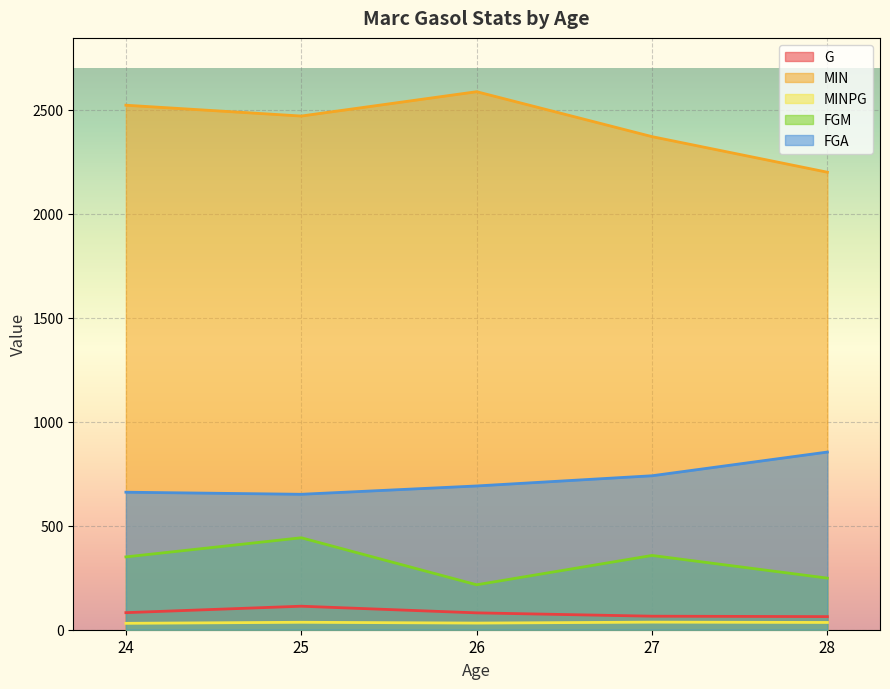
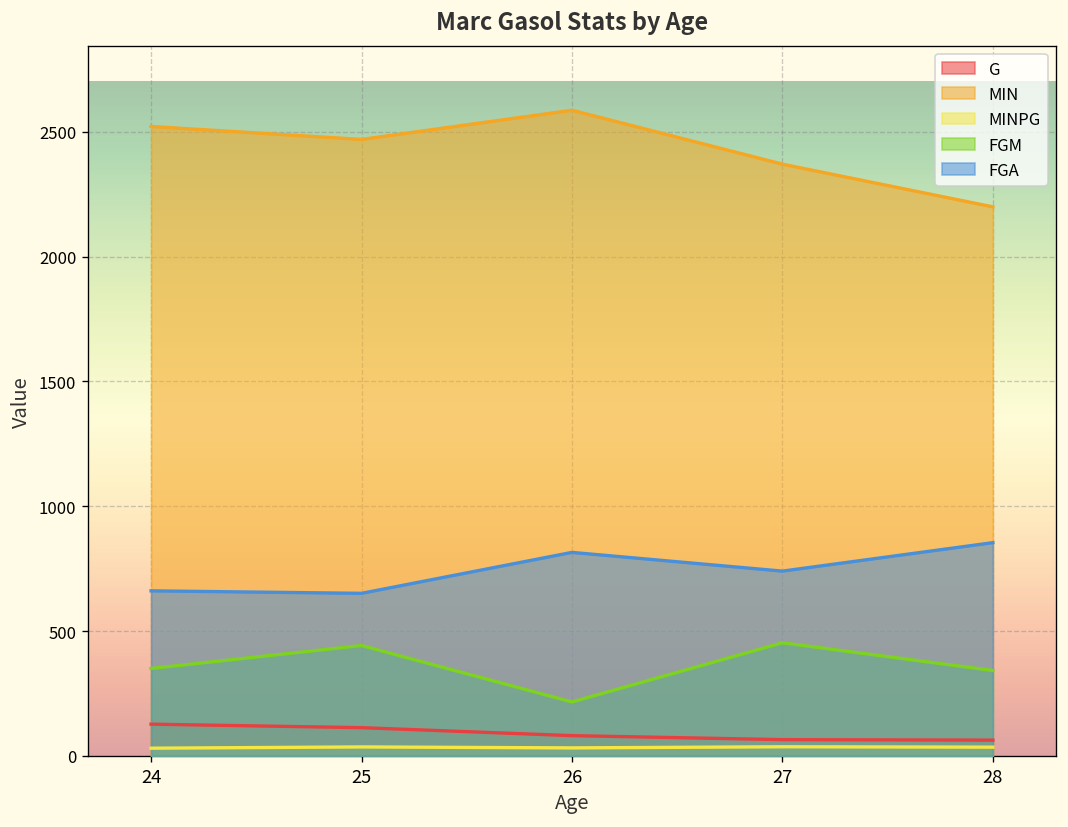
  {
    "G": {
-     "24": 80,
+     "24": 130,
      "25": 110,
      "26": 80,
      "27": 70,
      "28": 60
    },
    "FGM": {
      "24": 350,
      "25": 440,
      "26": 220,
-     "27": 360,
-     "28": 250
+     "27": 450,
+     "28": 340
    },
    "FGA": {
      "24": 660,
      "25": 650,
-     "26": 690,
+     "26": 820,
      "27": 740,
      "28": 850
    }
  }
